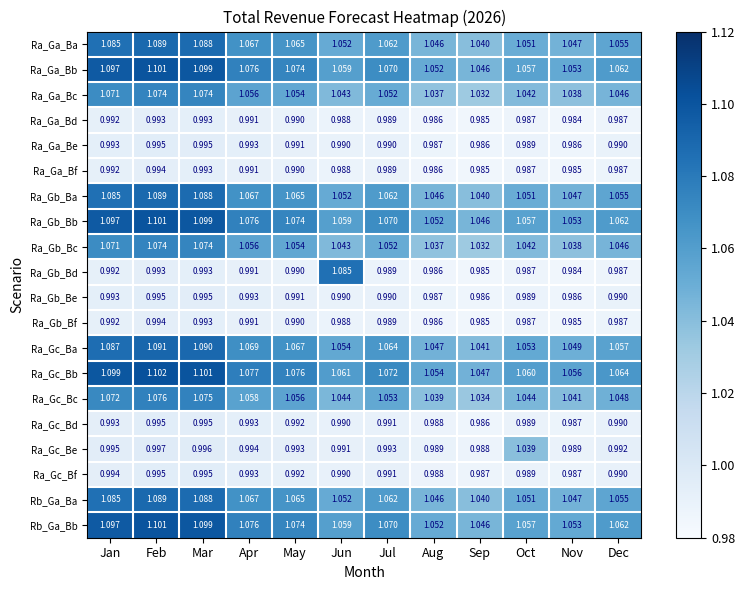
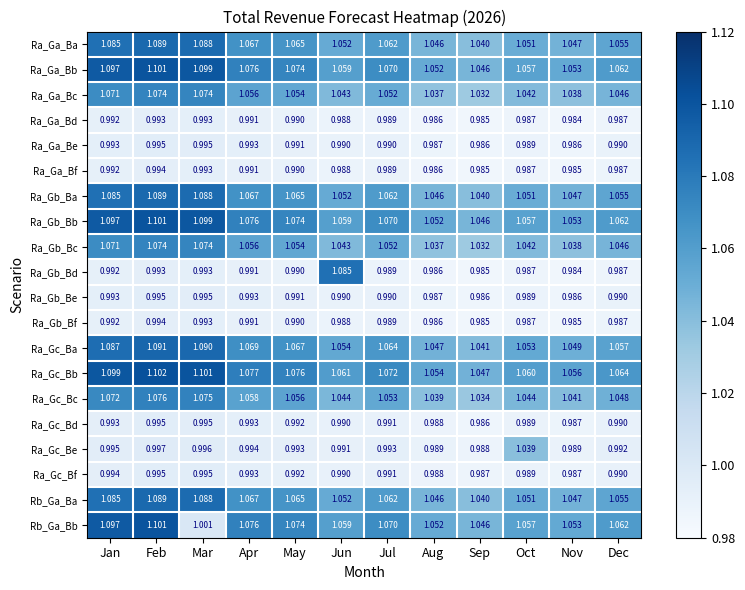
  {
    "Rb_Ga_Bb": {
      "Jan": 1.097,
      "Feb": 1.101,
-     "Mar": 1.099,
+     "Mar": 1.001,
      "Apr": 1.076,
      "May": 1.074,
      "Jun": 1.059,
      "Jul": 1.070,
      "Aug": 1.052,
      "Sep": 1.046,
      "Oct": 1.057,
      "Nov": 1.053,
      "Dec": 1.062
    }
  }
